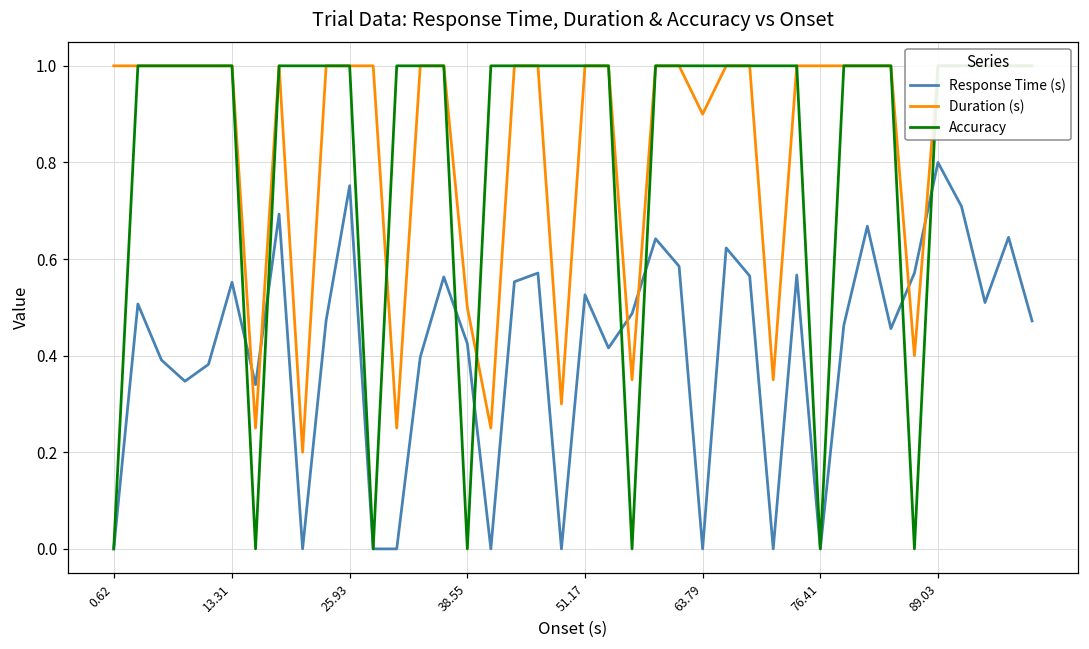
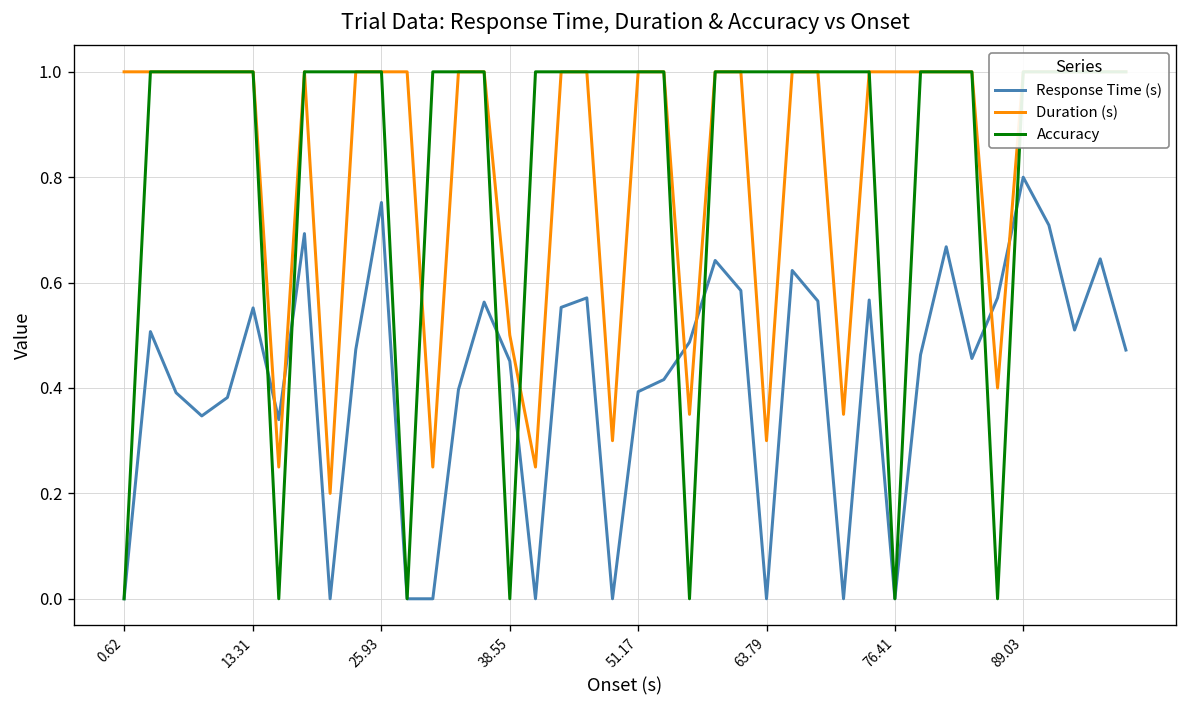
  {
    "Response Time (s)": {
      "13.31": 0.55,
      "25.93": 0.75,
-     "38.55": 0.43,
-     "51.17": 0.53,
+     "38.55": 0.45,
+     "51.17": 0.39,
      "63.79": 0.00,
      "89.03": 0.80
    },
    "Duration (s)": {
      "0.62": 1.0,
      "38.55": 0.5,
-     "63.79": 0.9,
+     "63.79": 0.3,
      "76.41": 1.0
    },
    "Accuracy": {
      "38.55": 0.00,
      "63.79": 1.00
    }
  }
